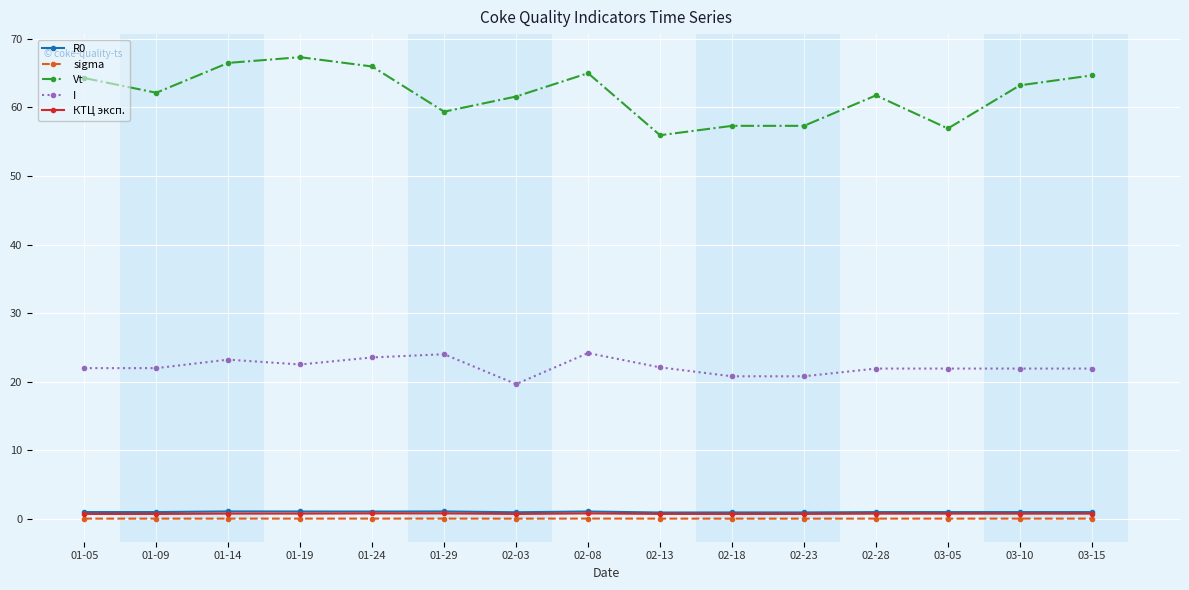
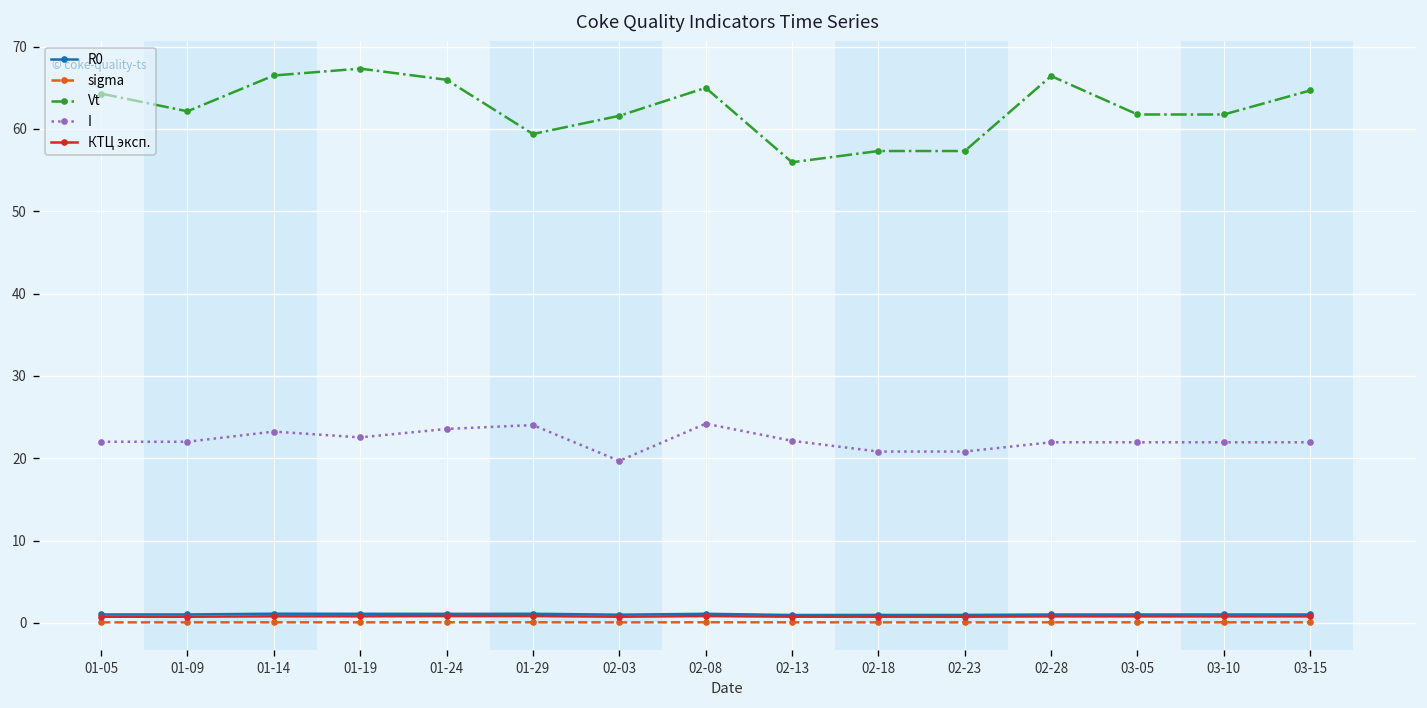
  {
    "Vt": {
      "01-09": 62,
      "01-14": 66,
      "01-19": 67,
      "01-24": 66,
      "01-29": 59,
      "02-03": 62,
      "02-08": 65,
      "02-13": 56,
      "02-18": 57,
      "02-23": 57,
-     "02-28": 62,
-     "03-05": 57,
-     "03-10": 63,
+     "02-28": 66,
+     "03-05": 62,
+     "03-10": 62,
      "03-15": 65
    },
    "I": {
      "01-05": 22,
      "01-09": 22,
      "01-14": 23,
      "01-19": 23,
      "01-24": 24,
      "01-29": 24,
      "02-03": 20,
      "02-08": 24,
      "02-13": 22,
      "02-18": 21,
      "02-23": 21,
      "02-28": 22,
      "03-05": 22,
      "03-10": 22,
      "03-15": 22
    }
  }
